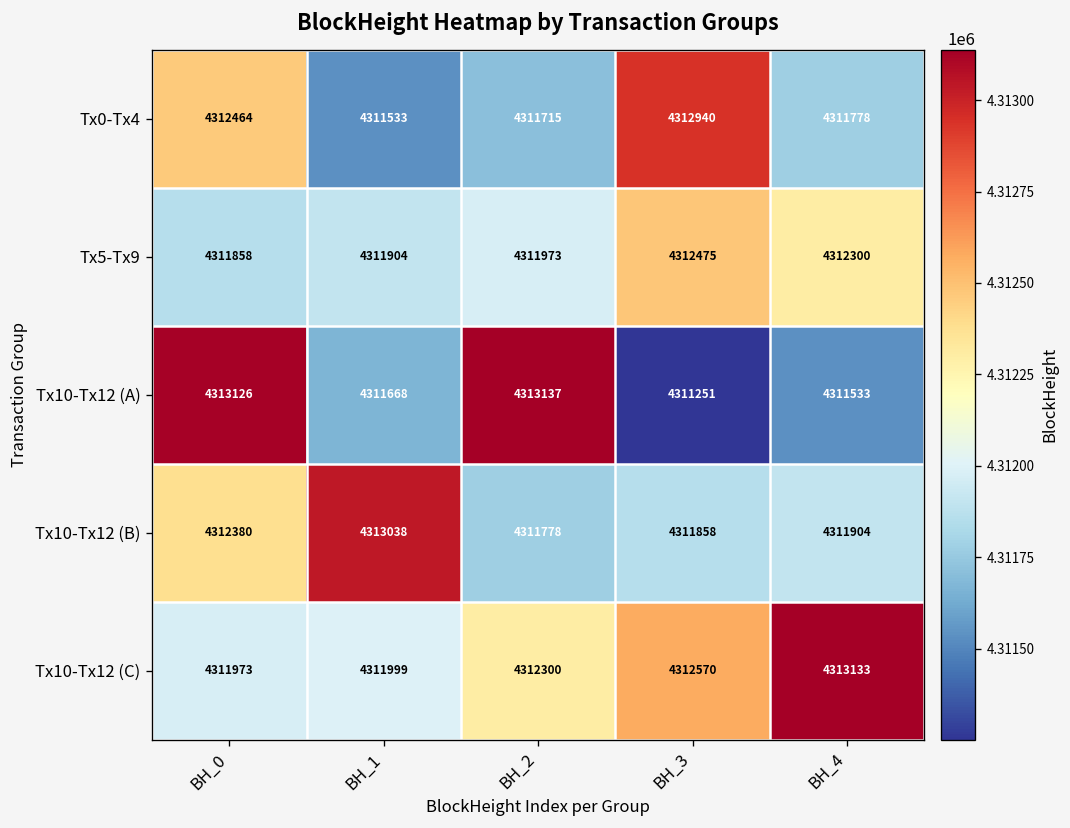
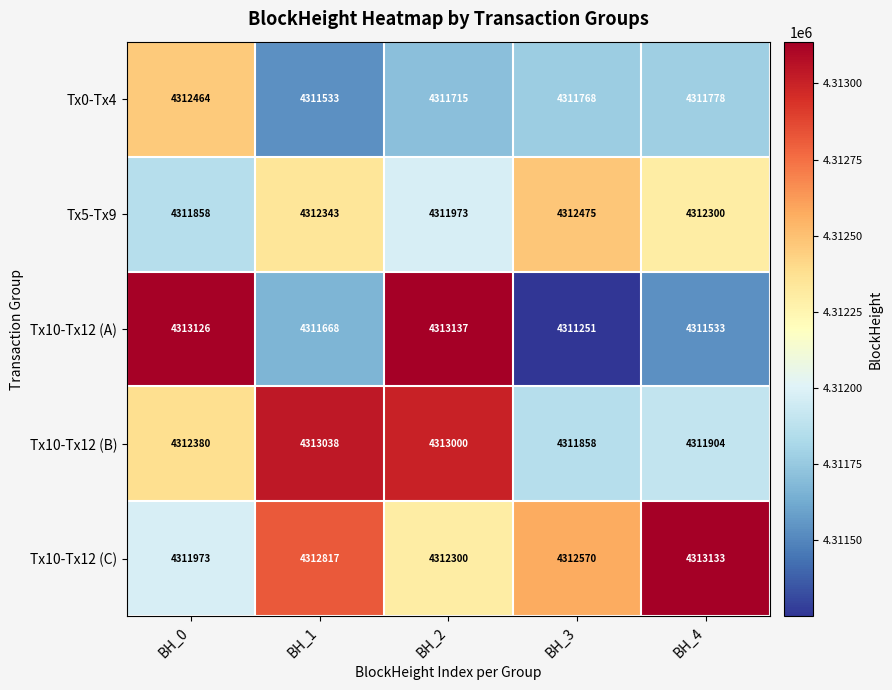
  {
    "Tx0-Tx4": {
      "BH_0": 4312464,
      "BH_1": 4311533,
      "BH_2": 4311715,
-     "BH_3": 4312940,
+     "BH_3": 4311768,
      "BH_4": 4311778
    },
    "Tx5-Tx9": {
      "BH_0": 4311858,
-     "BH_1": 4311904,
+     "BH_1": 4312343,
      "BH_2": 4311973,
      "BH_3": 4312475,
      "BH_4": 4312300
    },
    "Tx10-Tx12 (A)": {
      "BH_0": 4313126,
      "BH_1": 4311668,
      "BH_2": 4313137,
      "BH_3": 4311251,
      "BH_4": 4311533
    },
    "Tx10-Tx12 (B)": {
      "BH_0": 4312380,
      "BH_1": 4313038,
-     "BH_2": 4311778,
+     "BH_2": 4313000,
      "BH_3": 4311858,
      "BH_4": 4311904
    },
    "Tx10-Tx12 (C)": {
      "BH_0": 4311973,
-     "BH_1": 4311999,
+     "BH_1": 4312817,
      "BH_2": 4312300,
      "BH_3": 4312570,
      "BH_4": 4313133
    }
  }
